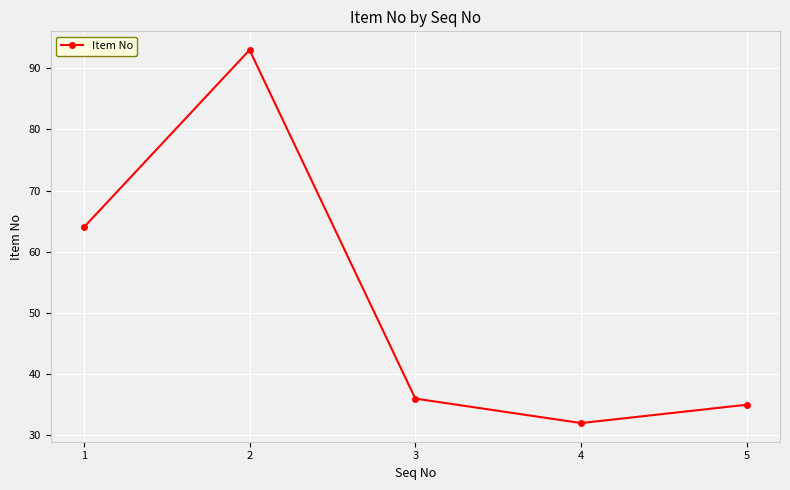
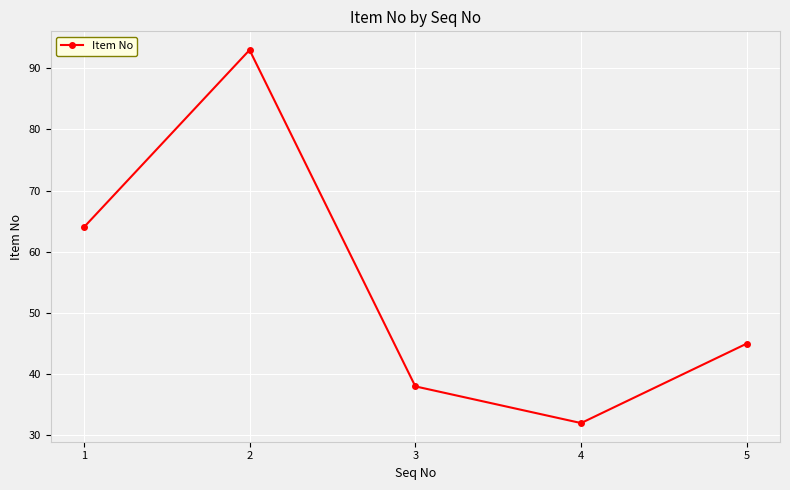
  {
    "1": 64,
    "2": 93,
-   "3": 36,
+   "3": 38,
    "4": 32,
-   "5": 35
+   "5": 45
  }
